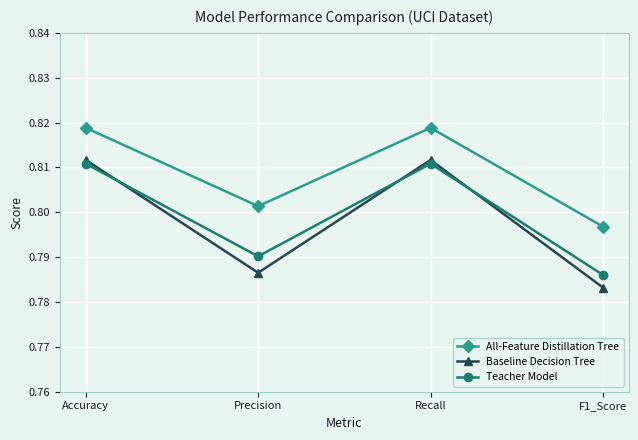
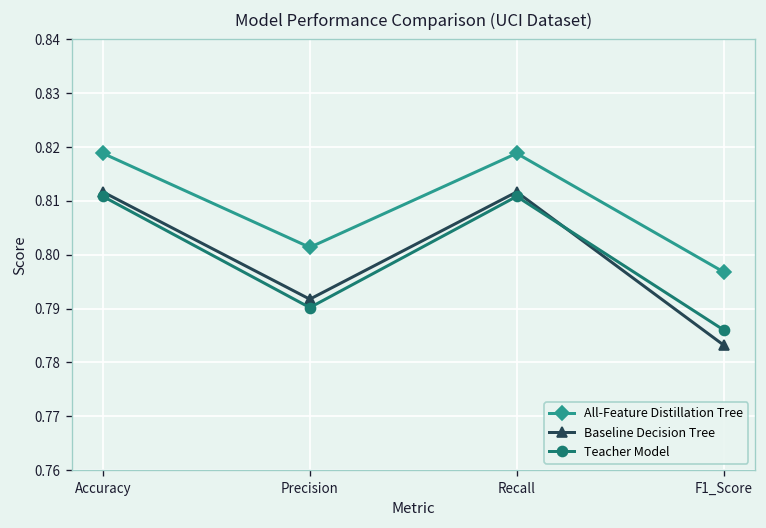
  {
    "Baseline Decision Tree": {
      "Accuracy": 0.812,
-     "Precision": 0.787,
+     "Precision": 0.792,
      "Recall": 0.812,
      "F1_Score": 0.783
    }
  }
